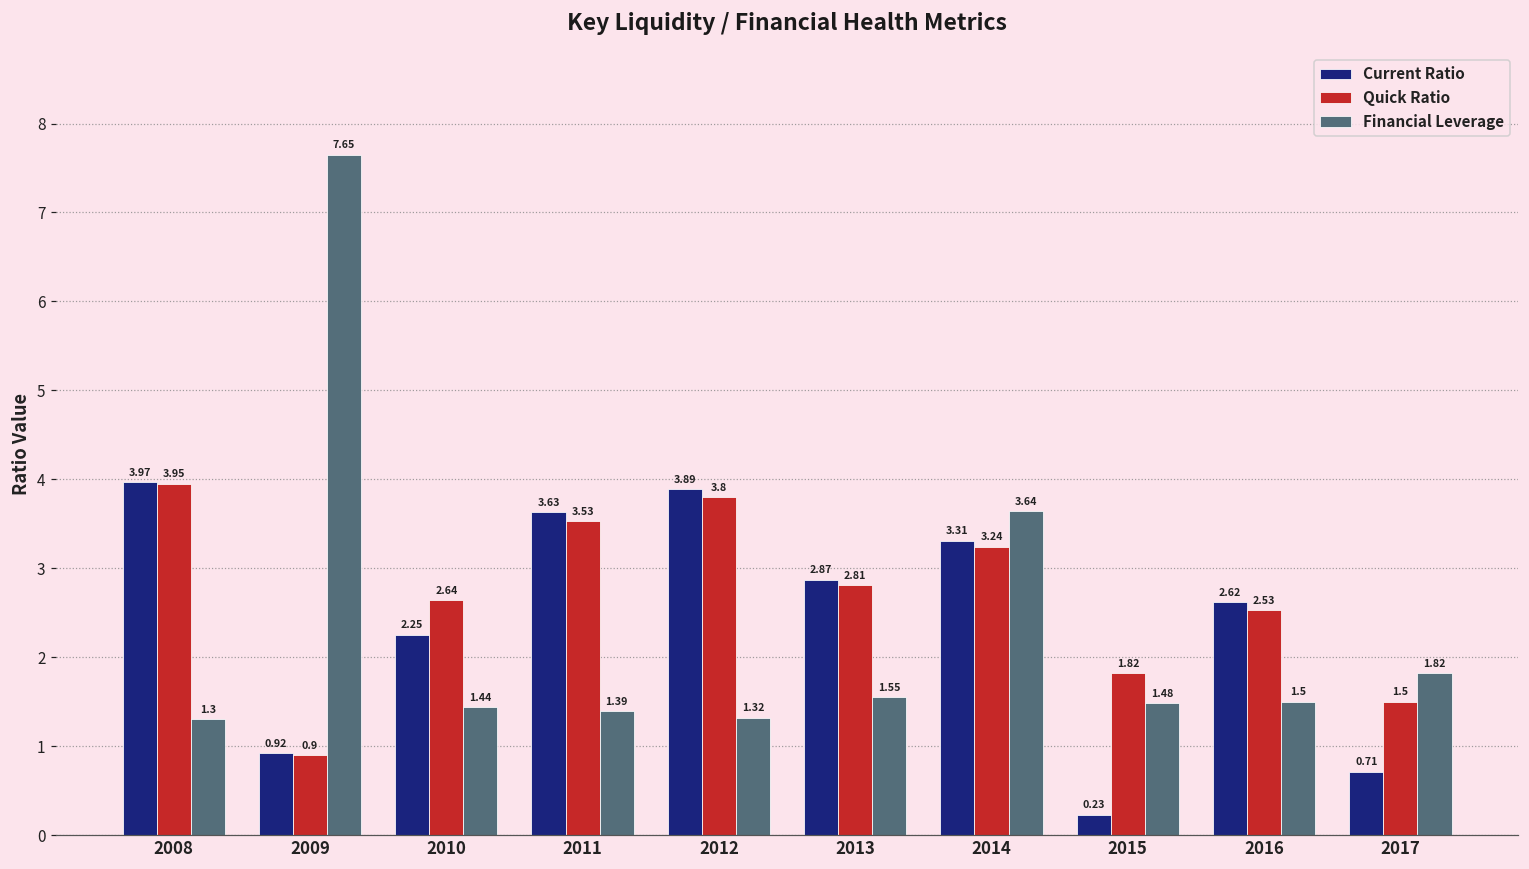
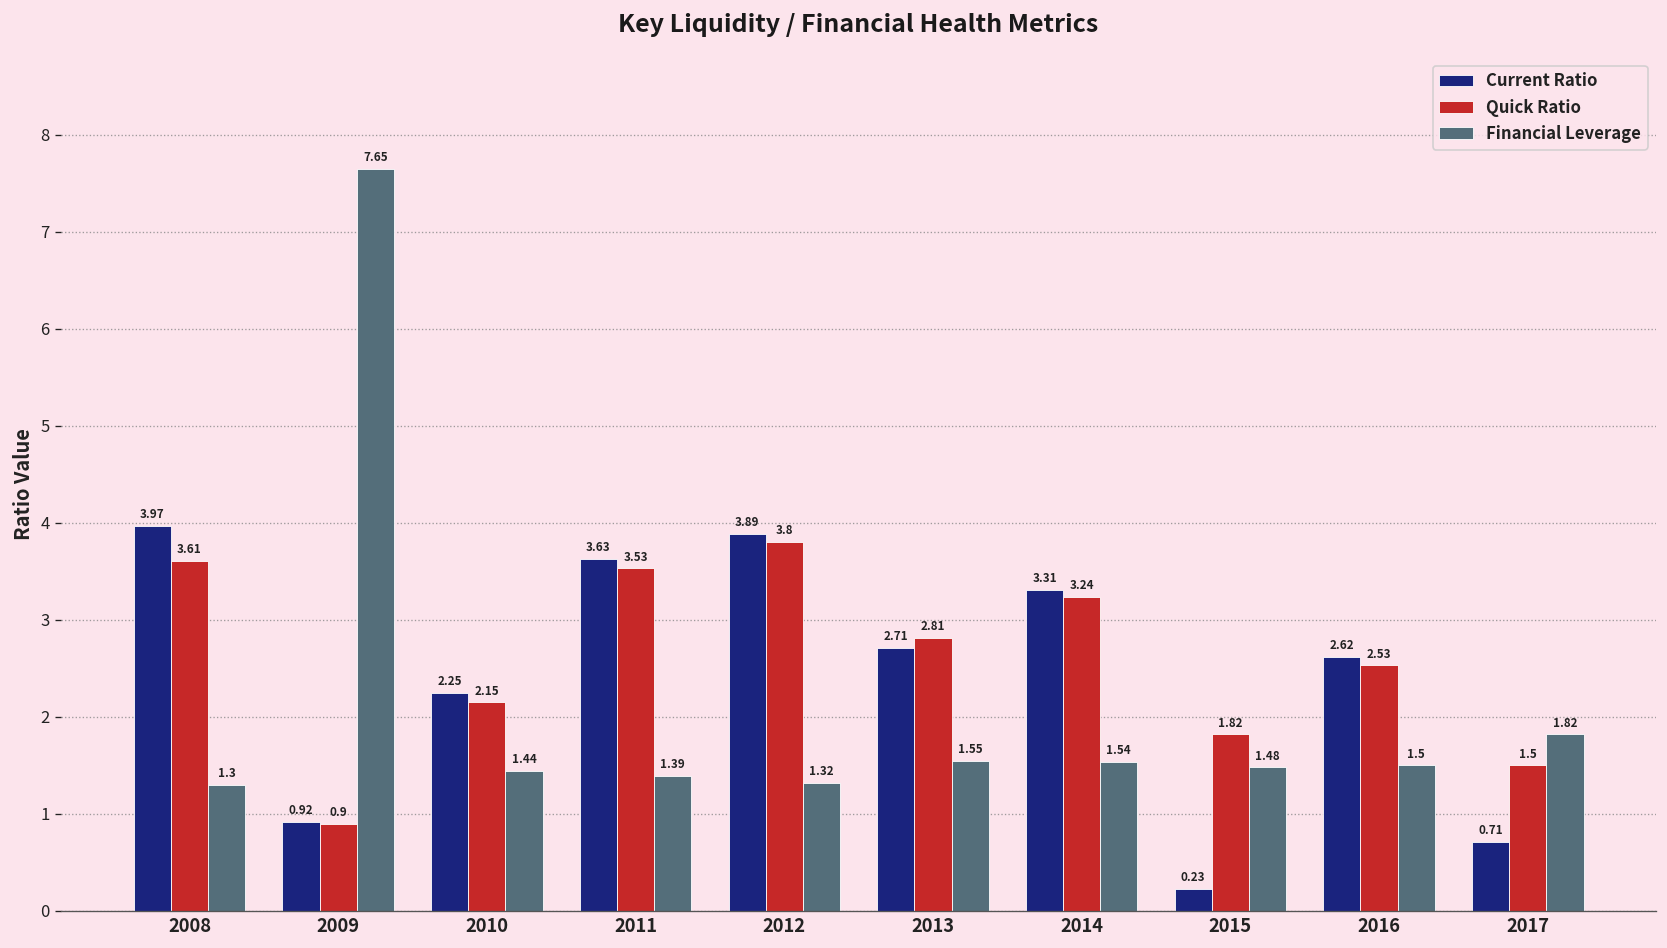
  {
    "Current Ratio": {
      "2008": 3.97,
      "2009": 0.92,
      "2010": 2.25,
      "2011": 3.63,
      "2012": 3.89,
-     "2013": 2.87,
+     "2013": 2.71,
      "2014": 3.31,
      "2015": 0.23,
      "2016": 2.62,
      "2017": 0.71
    },
    "Quick Ratio": {
-     "2008": 3.95,
+     "2008": 3.61,
      "2009": 0.9,
-     "2010": 2.64,
+     "2010": 2.15,
      "2011": 3.53,
      "2012": 3.8,
      "2013": 2.81,
      "2014": 3.24,
      "2015": 1.82,
      "2016": 2.53,
      "2017": 1.5
    },
    "Financial Leverage": {
      "2008": 1.3,
      "2009": 7.65,
      "2010": 1.44,
      "2011": 1.39,
      "2012": 1.32,
      "2013": 1.55,
-     "2014": 3.64,
+     "2014": 1.54,
      "2015": 1.48,
      "2016": 1.5,
      "2017": 1.82
    }
  }
